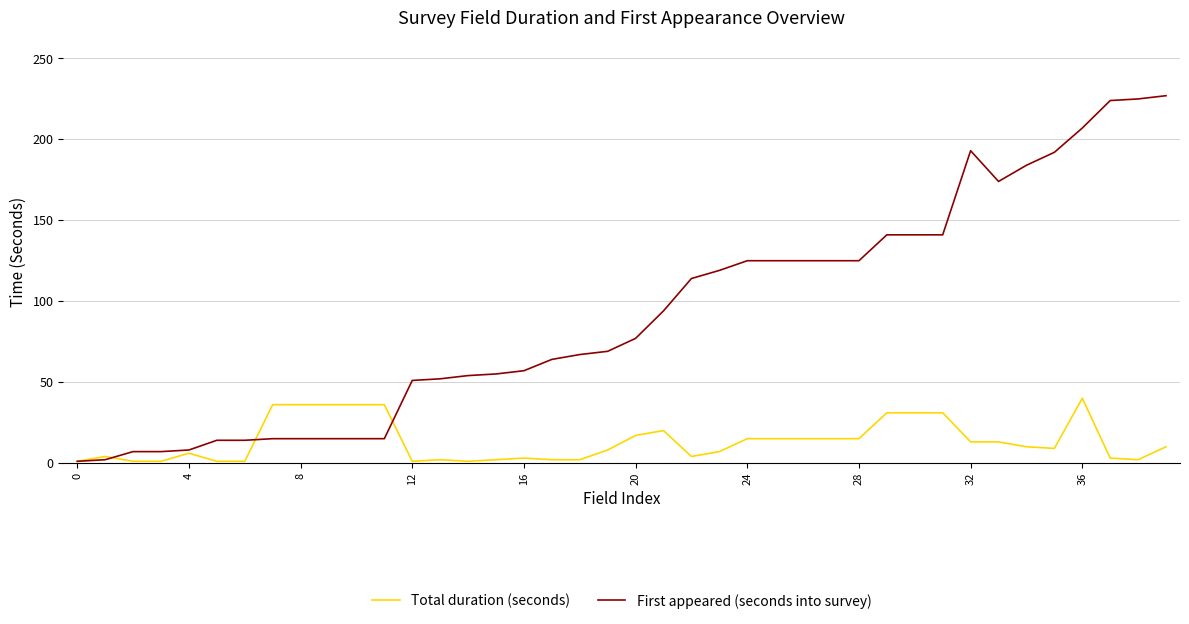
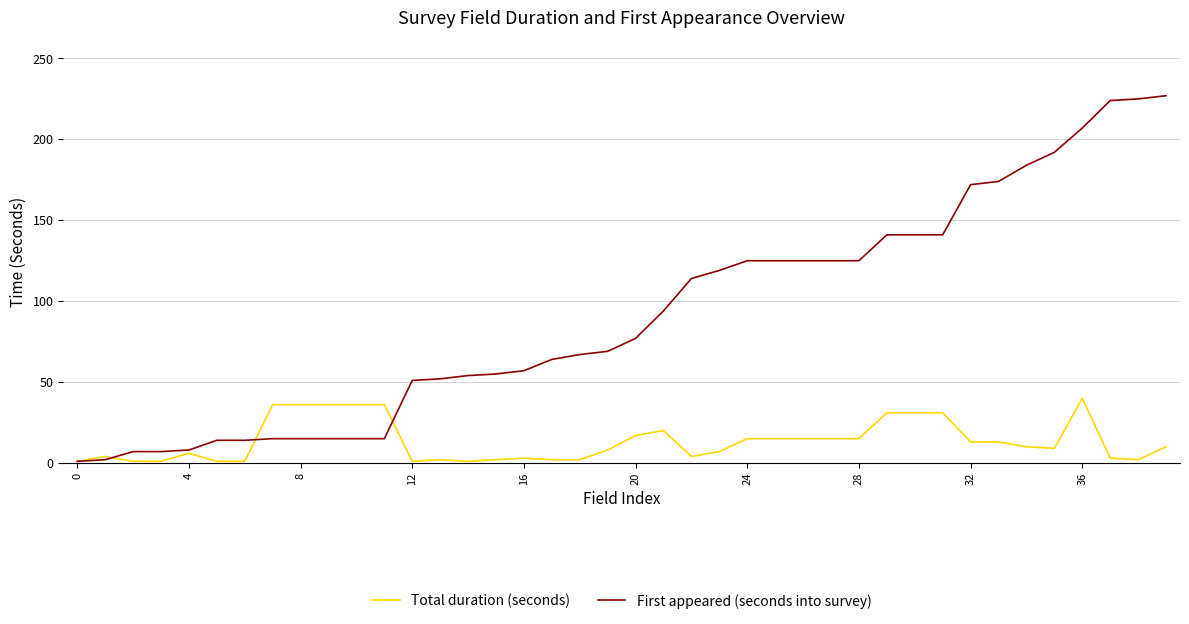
  {
    "Total duration (seconds)": {
      "4": 6,
      "8": 36,
      "12": 1,
      "16": 3,
      "20": 17,
      "24": 15,
      "28": 15,
      "32": 13,
      "36": 40
    },
    "First appeared (seconds into survey)": {
      "4": 8,
      "8": 15,
      "12": 51,
      "16": 57,
      "20": 77,
      "24": 125,
      "28": 125,
-     "32": 193,
+     "32": 172,
      "36": 207
    }
  }
